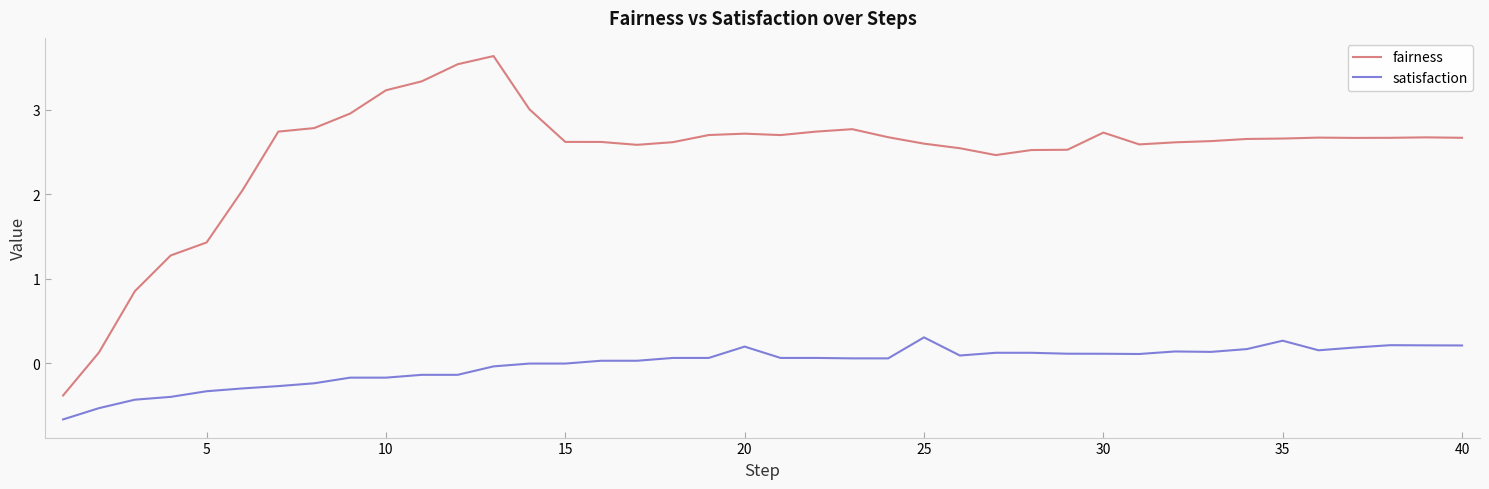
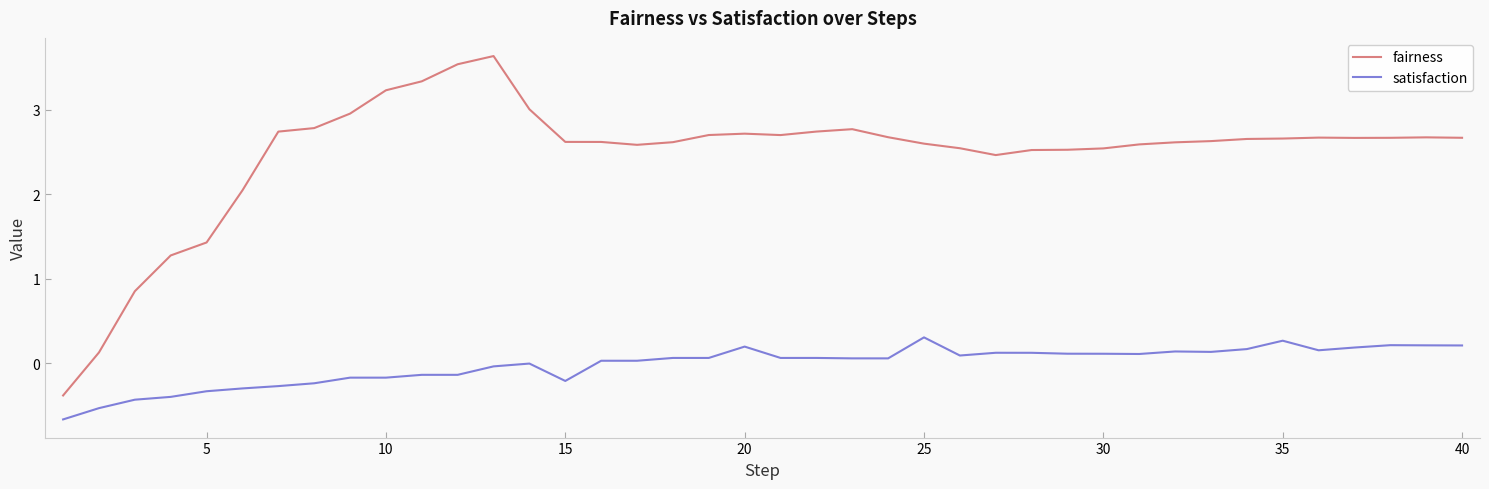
  {
    "fairness": {
      "5": 1.4,
      "10": 3.2,
      "15": 2.6,
      "20": 2.7,
      "25": 2.6,
-     "30": 2.7,
+     "30": 2.5,
      "35": 2.7,
      "40": 2.7
    },
    "satisfaction": {
      "5": -0.3,
      "10": -0.2,
-     "15": 0.0,
+     "15": -0.2,
      "20": 0.2,
      "25": 0.3,
      "30": 0.1,
      "35": 0.3,
      "40": 0.2
    }
  }
